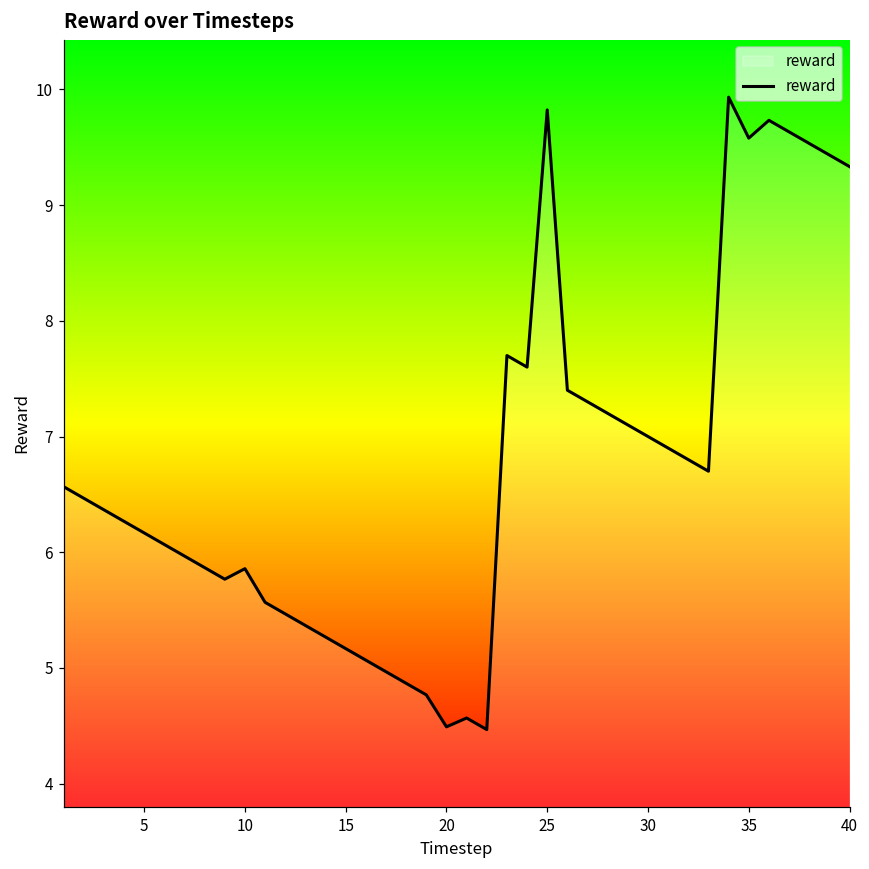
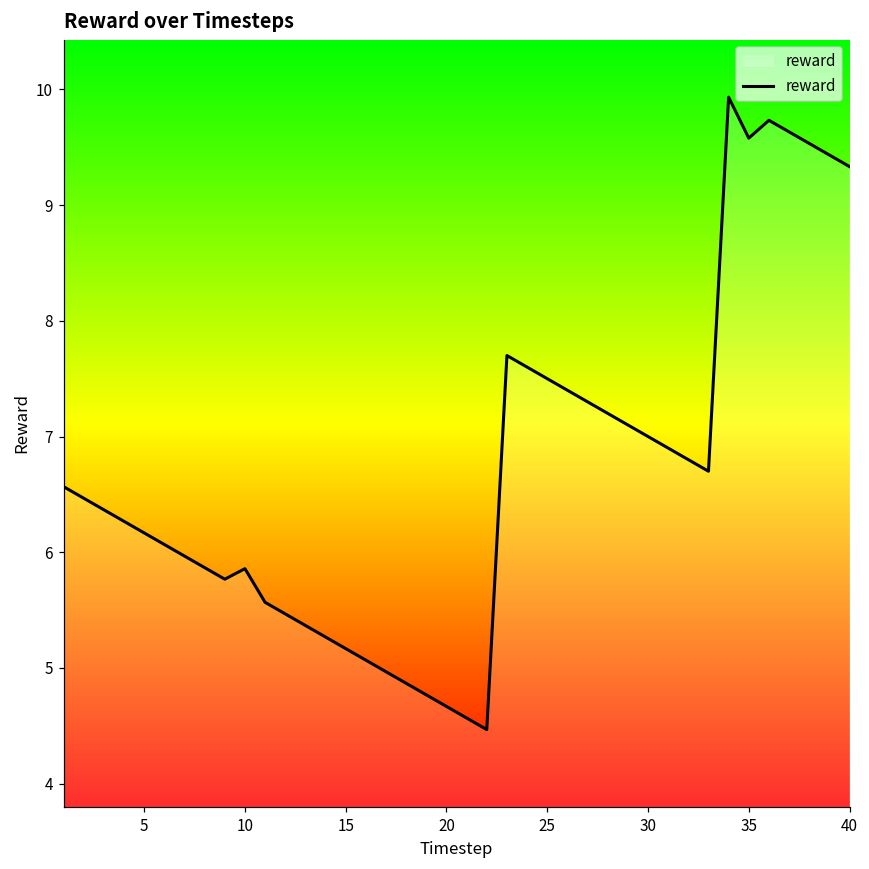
  {
    "5": 6.17,
    "10": 5.86,
    "15": 5.17,
-   "20": 4.49,
-   "25": 9.82,
+   "20": 4.67,
+   "25": 7.50,
    "30": 7.00,
    "35": 9.58,
    "40": 9.33
  }
